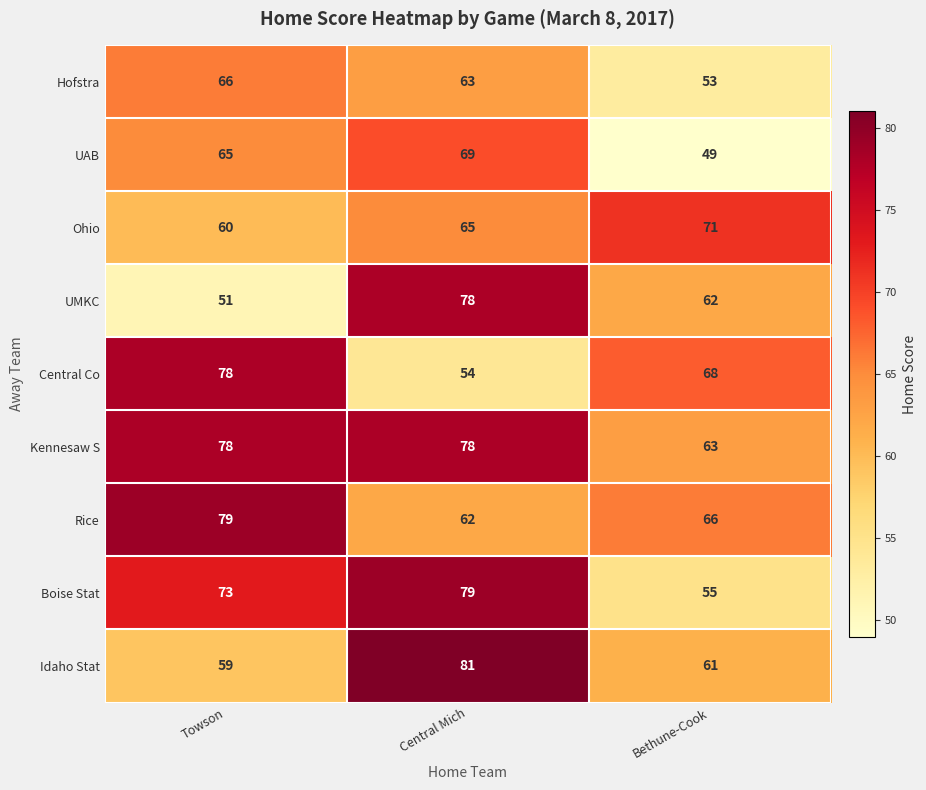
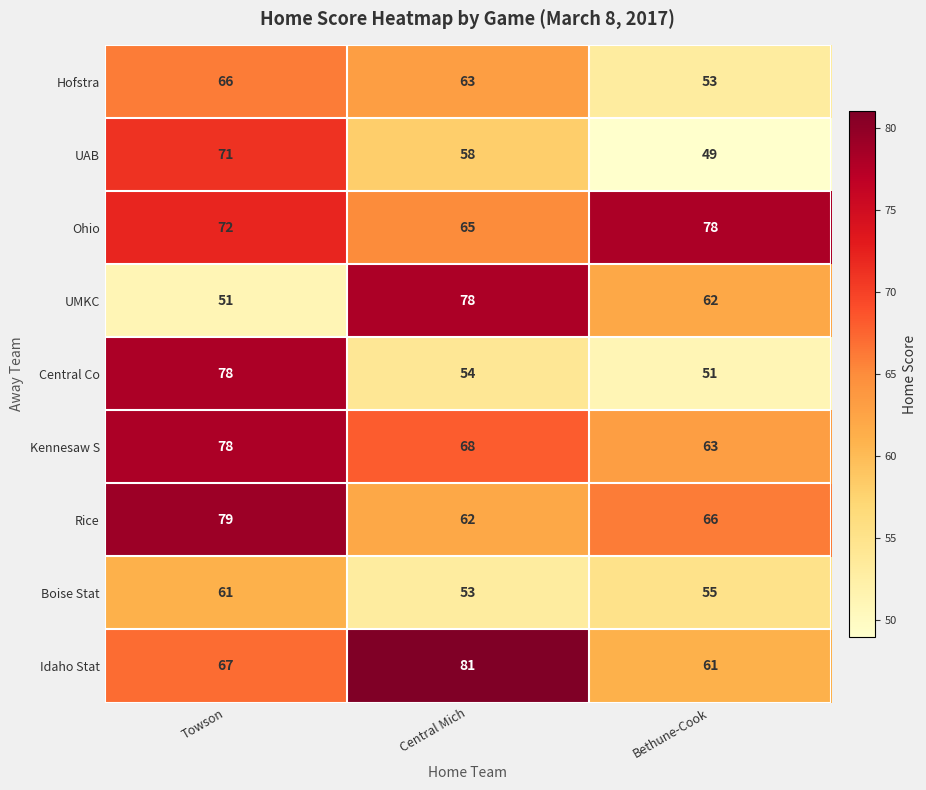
  {
    "Hofstra": {
      "Towson": 66,
      "Central Mich": 63,
      "Bethune-Cook": 53
    },
    "UAB": {
-     "Towson": 65,
-     "Central Mich": 69,
+     "Towson": 71,
+     "Central Mich": 58,
      "Bethune-Cook": 49
    },
    "Ohio": {
-     "Towson": 60,
+     "Towson": 72,
      "Central Mich": 65,
-     "Bethune-Cook": 71
+     "Bethune-Cook": 78
    },
    "UMKC": {
      "Towson": 51,
      "Central Mich": 78,
      "Bethune-Cook": 62
    },
    "Central Co": {
      "Towson": 78,
      "Central Mich": 54,
-     "Bethune-Cook": 68
+     "Bethune-Cook": 51
    },
    "Kennesaw S": {
      "Towson": 78,
-     "Central Mich": 78,
+     "Central Mich": 68,
      "Bethune-Cook": 63
    },
    "Rice": {
      "Towson": 79,
      "Central Mich": 62,
      "Bethune-Cook": 66
    },
    "Boise Stat": {
-     "Towson": 73,
-     "Central Mich": 79,
+     "Towson": 61,
+     "Central Mich": 53,
      "Bethune-Cook": 55
    },
    "Idaho Stat": {
-     "Towson": 59,
+     "Towson": 67,
      "Central Mich": 81,
      "Bethune-Cook": 61
    }
  }
